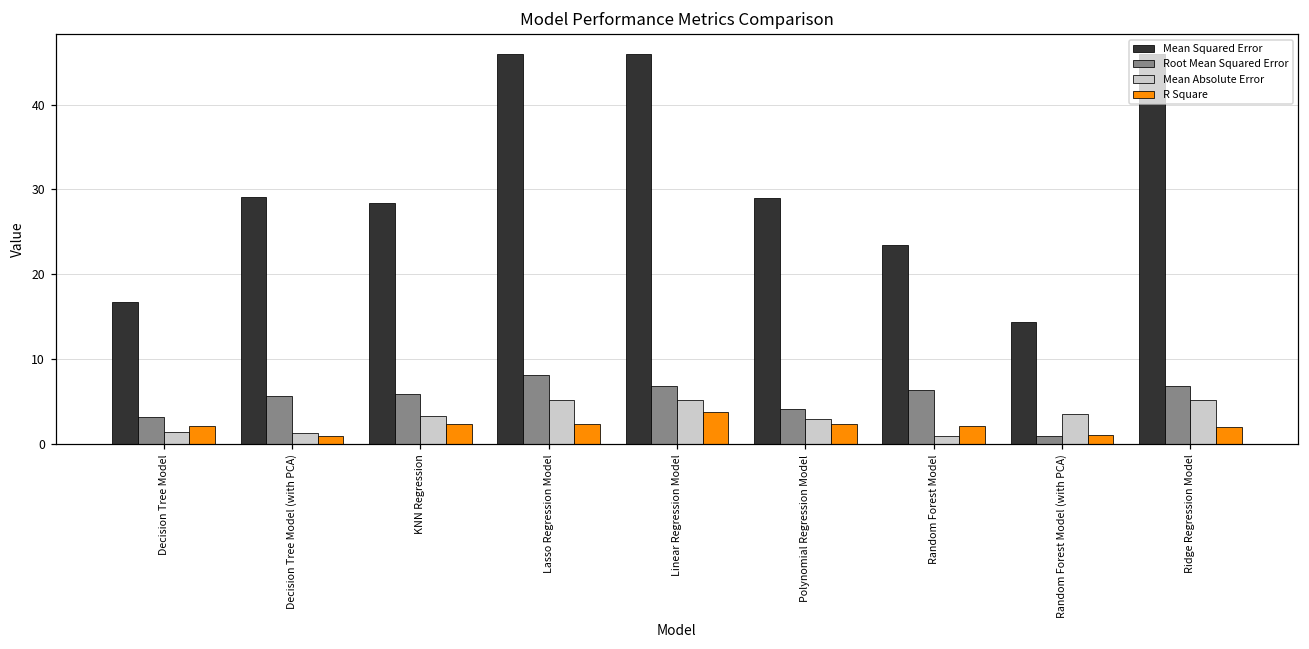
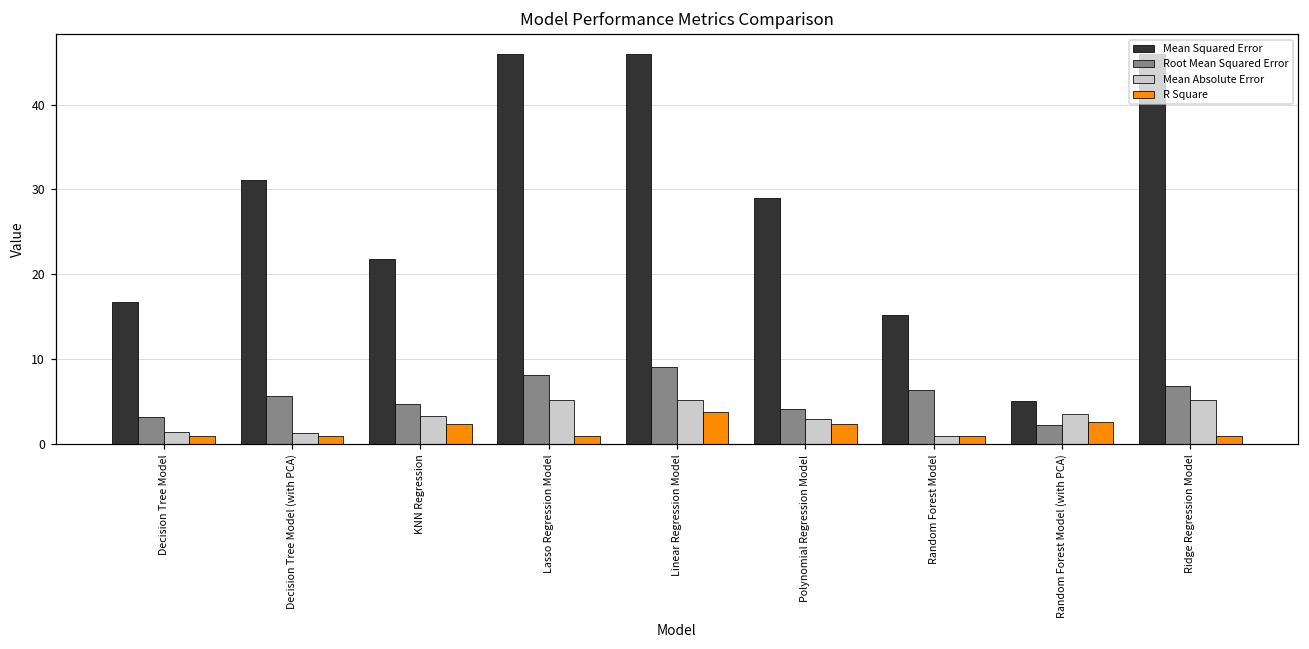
  {
    "Mean Squared Error": {
      "Decision Tree Model": 17,
-     "Decision Tree Model (with PCA)": 29,
-     "KNN Regression": 28,
+     "Decision Tree Model (with PCA)": 31,
+     "KNN Regression": 22,
      "Lasso Regression Model": 46,
      "Linear Regression Model": 46,
      "Polynomial Regression Model": 29,
-     "Random Forest Model": 23,
-     "Random Forest Model (with PCA)": 14
+     "Random Forest Model": 15,
+     "Random Forest Model (with PCA)": 5
    },
    "Root Mean Squared Error": {
      "Decision Tree Model": 3,
      "Decision Tree Model (with PCA)": 6,
-     "KNN Regression": 6,
+     "KNN Regression": 5,
      "Lasso Regression Model": 8,
-     "Linear Regression Model": 7,
+     "Linear Regression Model": 9,
      "Polynomial Regression Model": 4,
      "Random Forest Model": 6,
-     "Random Forest Model (with PCA)": 1,
+     "Random Forest Model (with PCA)": 2,
      "Ridge Regression Model": 7
    },
    "Mean Absolute Error": {
      "Decision Tree Model": 1,
      "Decision Tree Model (with PCA)": 1,
      "KNN Regression": 3,
      "Lasso Regression Model": 5,
      "Linear Regression Model": 5,
      "Polynomial Regression Model": 3,
      "Random Forest Model": 1,
      "Random Forest Model (with PCA)": 4,
      "Ridge Regression Model": 5
    },
    "R Square": {
-     "Decision Tree Model": 2,
+     "Decision Tree Model": 1,
      "Decision Tree Model (with PCA)": 1,
      "KNN Regression": 2,
-     "Lasso Regression Model": 2,
+     "Lasso Regression Model": 1,
      "Linear Regression Model": 4,
      "Polynomial Regression Model": 2,
-     "Random Forest Model": 2,
-     "Random Forest Model (with PCA)": 1,
-     "Ridge Regression Model": 2
+     "Random Forest Model": 1,
+     "Random Forest Model (with PCA)": 3,
+     "Ridge Regression Model": 1
    }
  }
